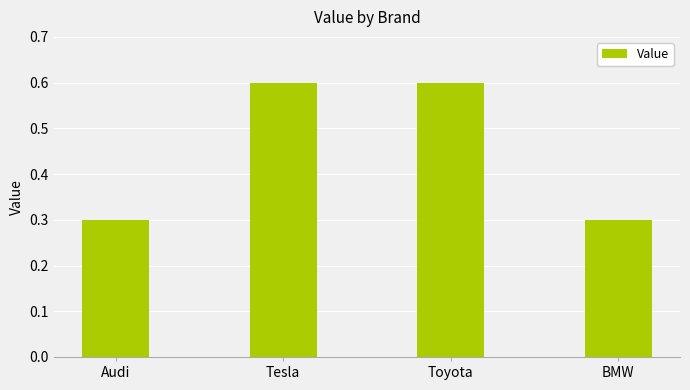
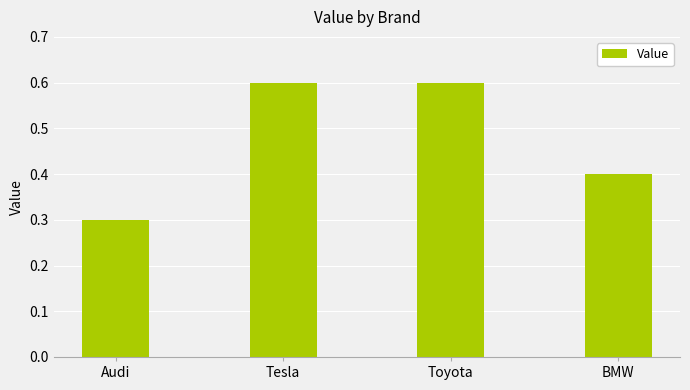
  {
    "Audi": 0.3,
    "Tesla": 0.6,
    "Toyota": 0.6,
-   "BMW": 0.3
+   "BMW": 0.4
  }
